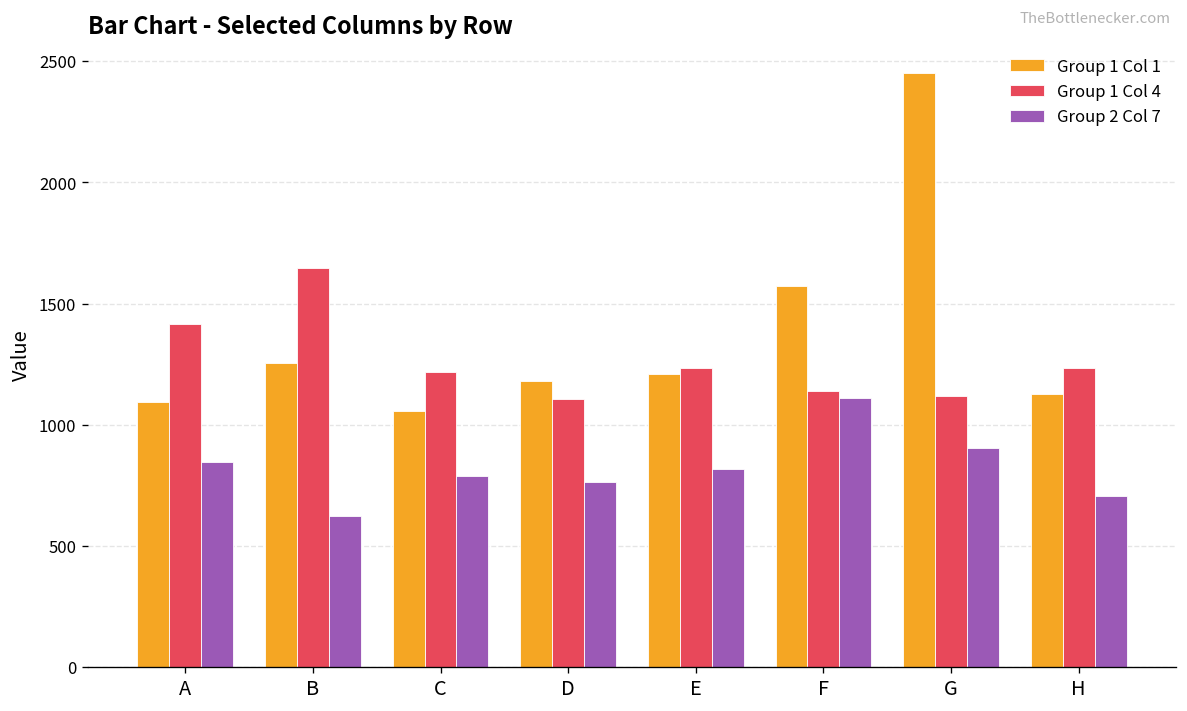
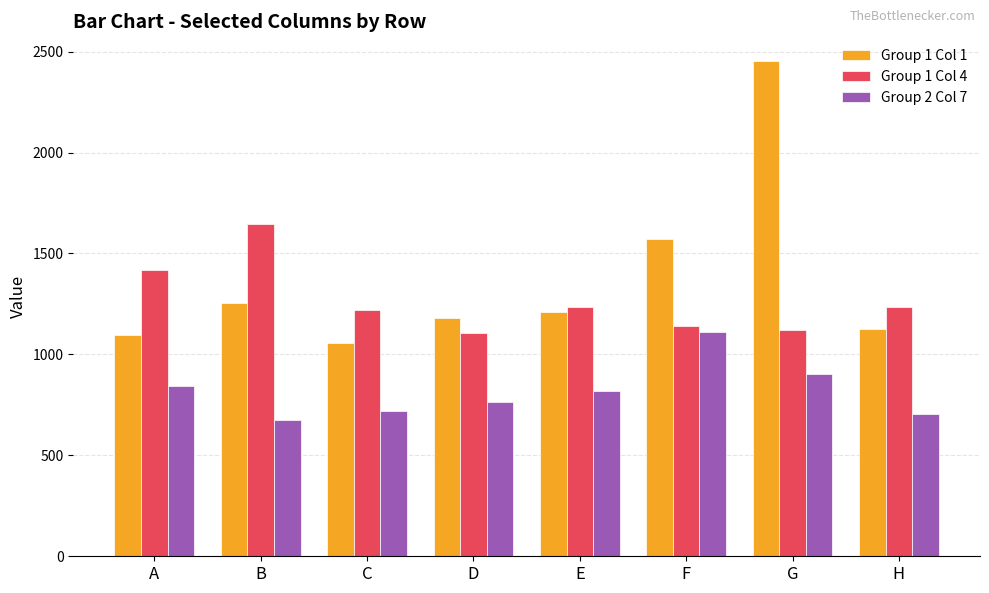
  {
    "Group 1 Col 1": {
      "A": 1100,
      "B": 1260,
      "C": 1060,
      "D": 1180,
      "E": 1210,
      "F": 1570,
      "G": 2450,
      "H": 1130
    },
    "Group 1 Col 4": {
      "A": 1420,
      "B": 1650,
      "C": 1220,
      "D": 1110,
      "E": 1240,
      "F": 1140,
      "G": 1120,
      "H": 1240
    },
    "Group 2 Col 7": {
      "A": 840,
-     "B": 620,
-     "C": 790,
+     "B": 680,
+     "C": 720,
      "D": 760,
      "E": 820,
      "F": 1110,
      "G": 900,
      "H": 710
    }
  }
